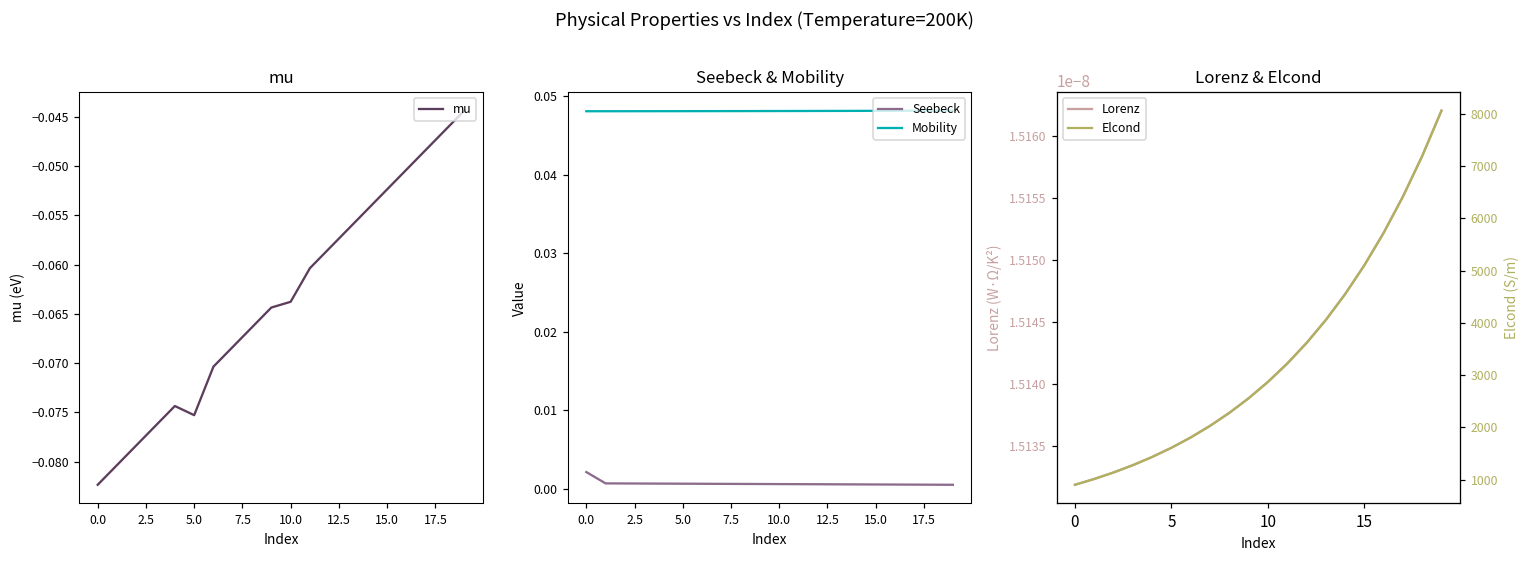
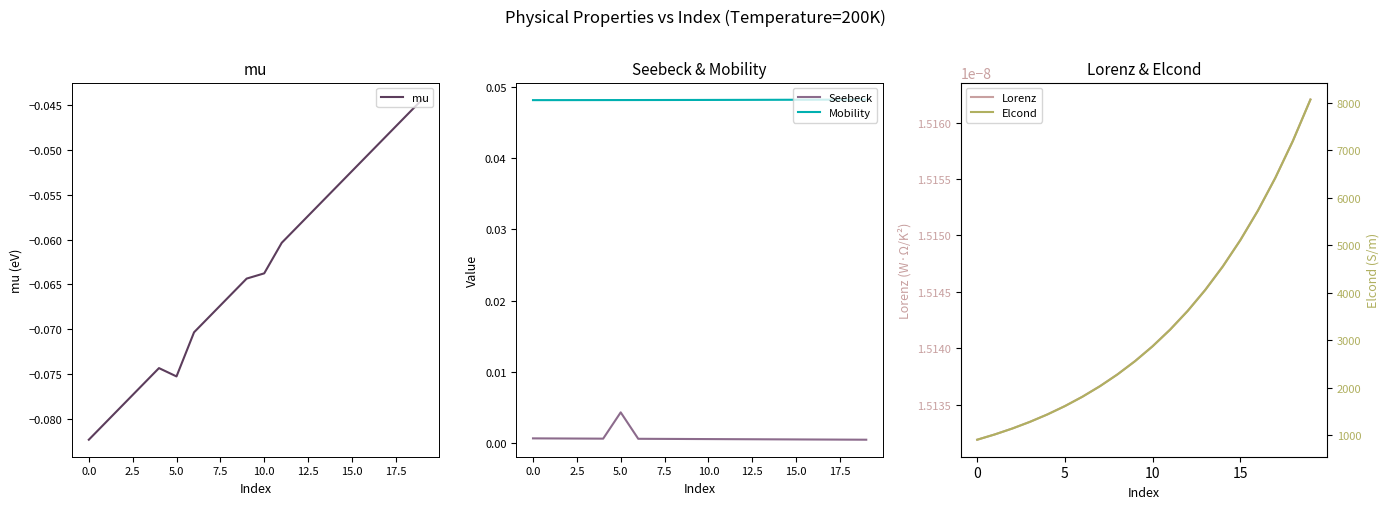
  {
    "mu": {
      "0.0": -0.082,
      "5.0": -0.075,
      "10.0": -0.064,
      "15.0": -0.052
    },
    "Seebeck & Mobility": {
      "Seebeck": {
-       "0.0": 0.002,
-       "5.0": 0.001,
+       "0.0": 0.001,
+       "5.0": 0.004,
        "10.0": 0.001,
        "15.0": 0.001
      },
      "Mobility": {
        "0.0": 0.048,
        "5.0": 0.048,
        "10.0": 0.048
      }
    }
  }
